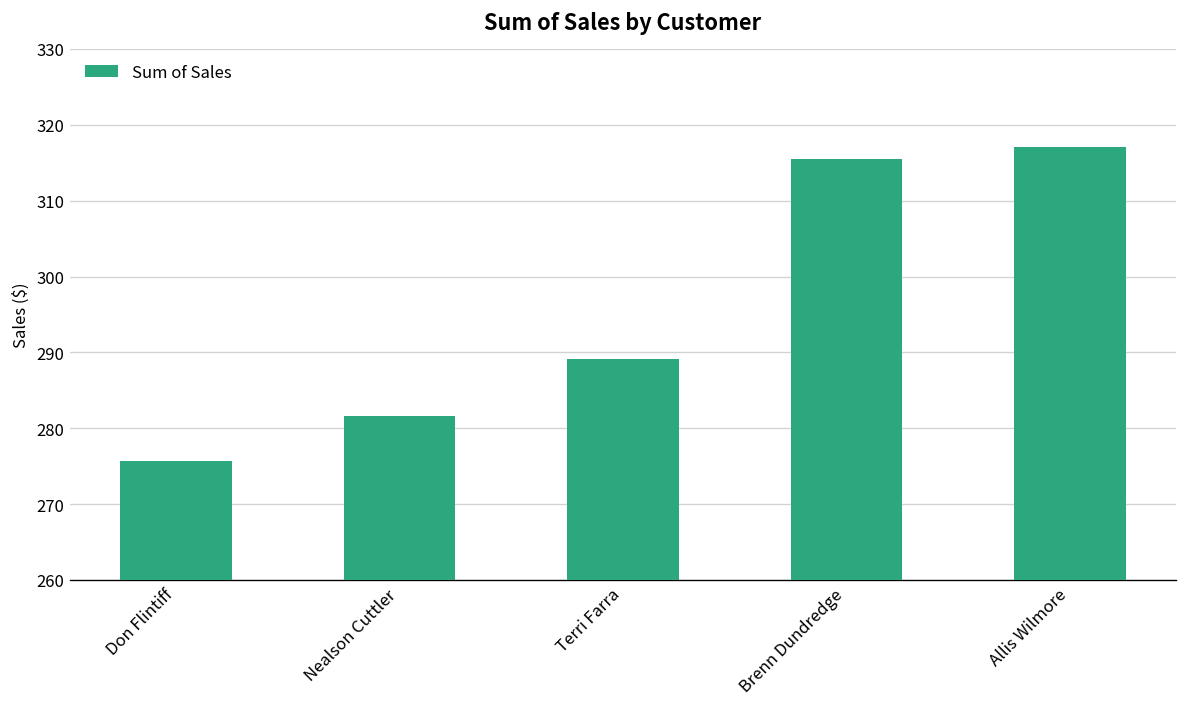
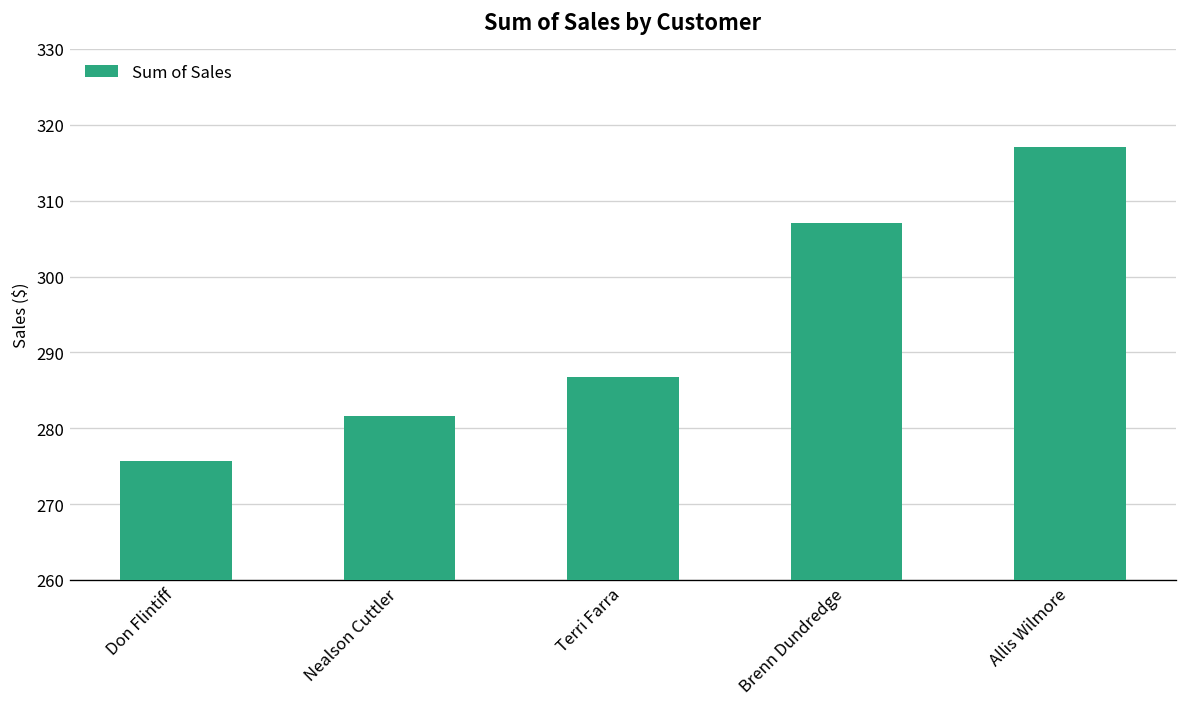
  {
    "Don Flintiff": 276,
    "Nealson Cuttler": 282,
-   "Terri Farra": 289,
-   "Brenn Dundredge": 316,
+   "Terri Farra": 287,
+   "Brenn Dundredge": 307,
    "Allis Wilmore": 317
  }
